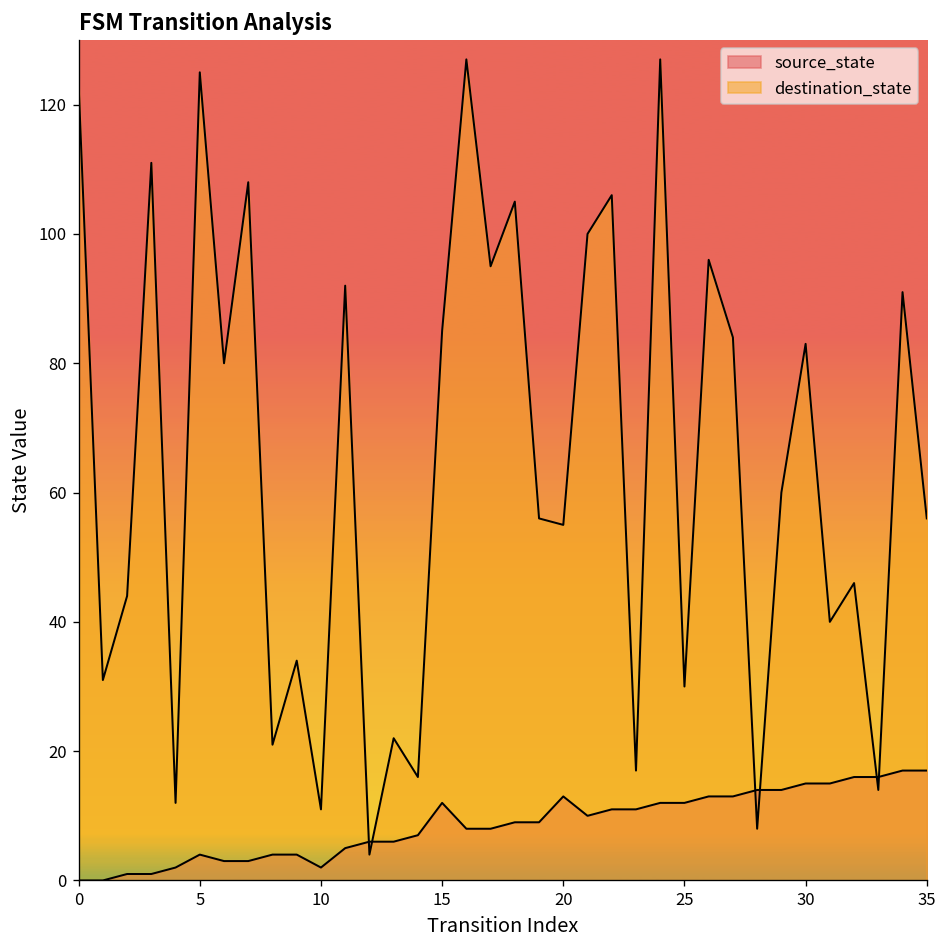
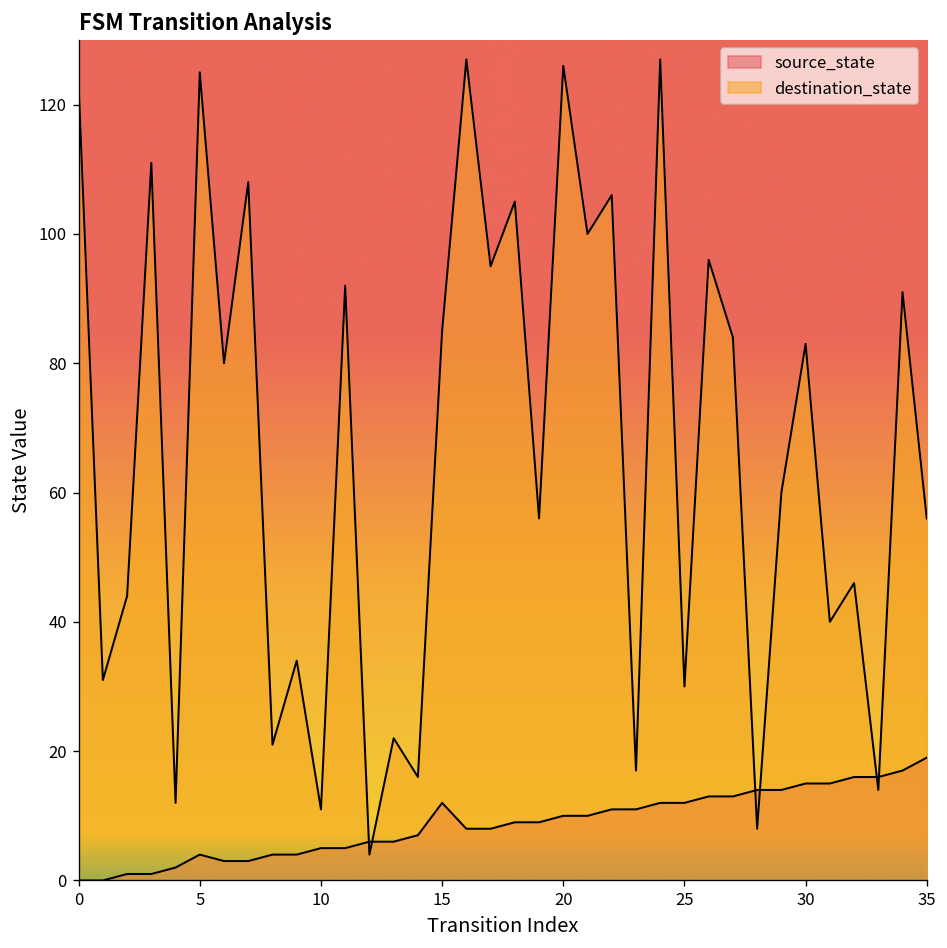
  {
    "source_state": {
      "0": 0,
      "5": 4,
-     "10": 2,
+     "10": 5,
      "15": 12,
-     "20": 13,
+     "20": 10,
      "25": 12,
      "30": 15,
-     "35": 17
+     "35": 19
    },
    "destination_state": {
      "0": 123,
      "5": 125,
      "10": 11,
      "15": 85,
-     "20": 55,
+     "20": 126,
      "25": 30,
      "30": 83,
      "35": 56
    }
  }
